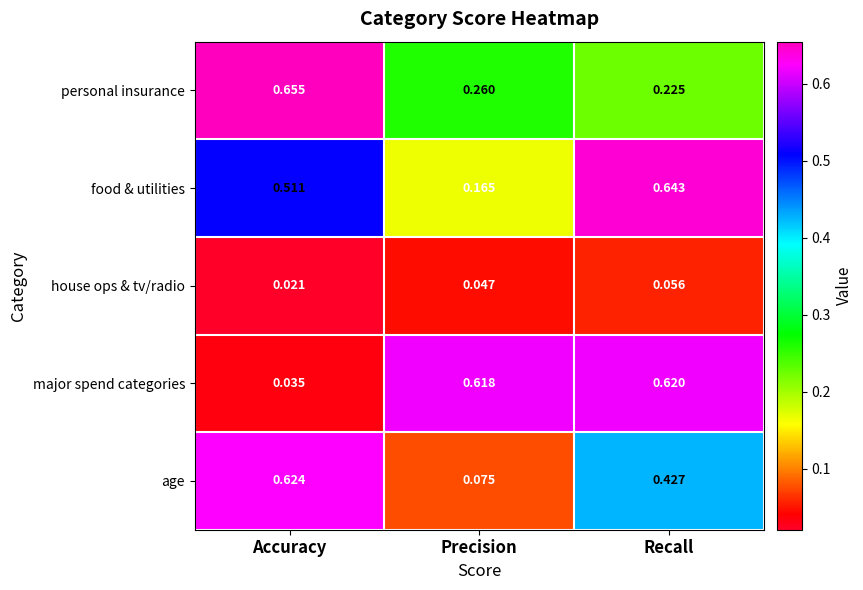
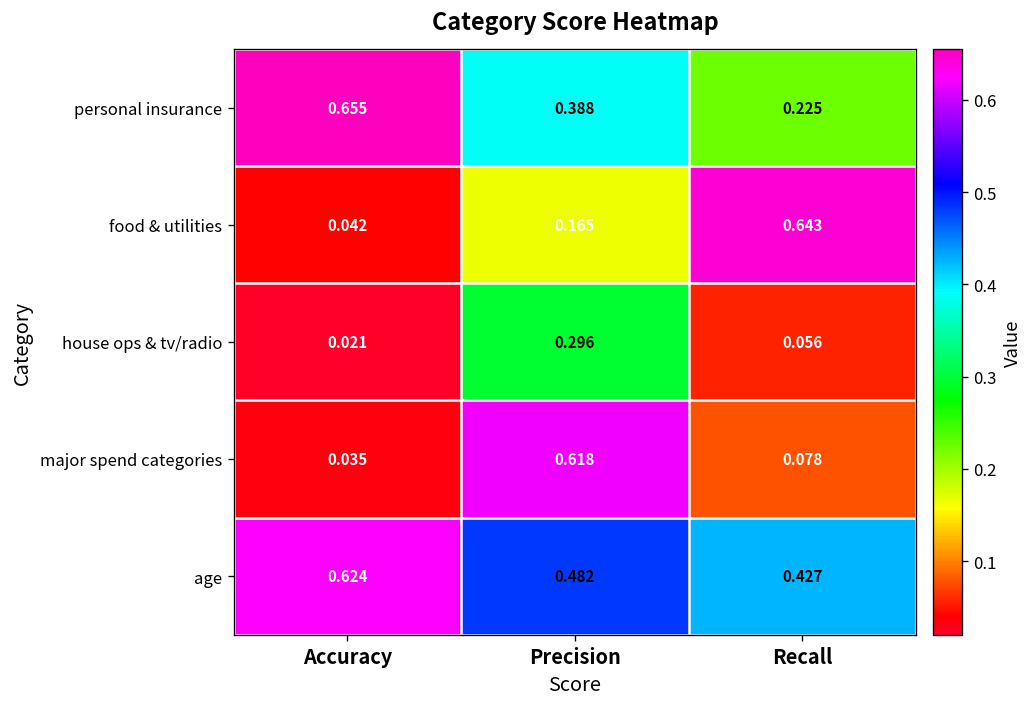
  {
    "personal insurance": {
      "Accuracy": 0.655,
-     "Precision": 0.260,
+     "Precision": 0.388,
      "Recall": 0.225
    },
    "food & utilities": {
-     "Accuracy": 0.511,
+     "Accuracy": 0.042,
      "Precision": 0.165,
      "Recall": 0.643
    },
    "house ops & tv/radio": {
      "Accuracy": 0.021,
-     "Precision": 0.047,
+     "Precision": 0.296,
      "Recall": 0.056
    },
    "major spend categories": {
      "Accuracy": 0.035,
      "Precision": 0.618,
-     "Recall": 0.620
+     "Recall": 0.078
    },
    "age": {
      "Accuracy": 0.624,
-     "Precision": 0.075,
+     "Precision": 0.482,
      "Recall": 0.427
    }
  }
